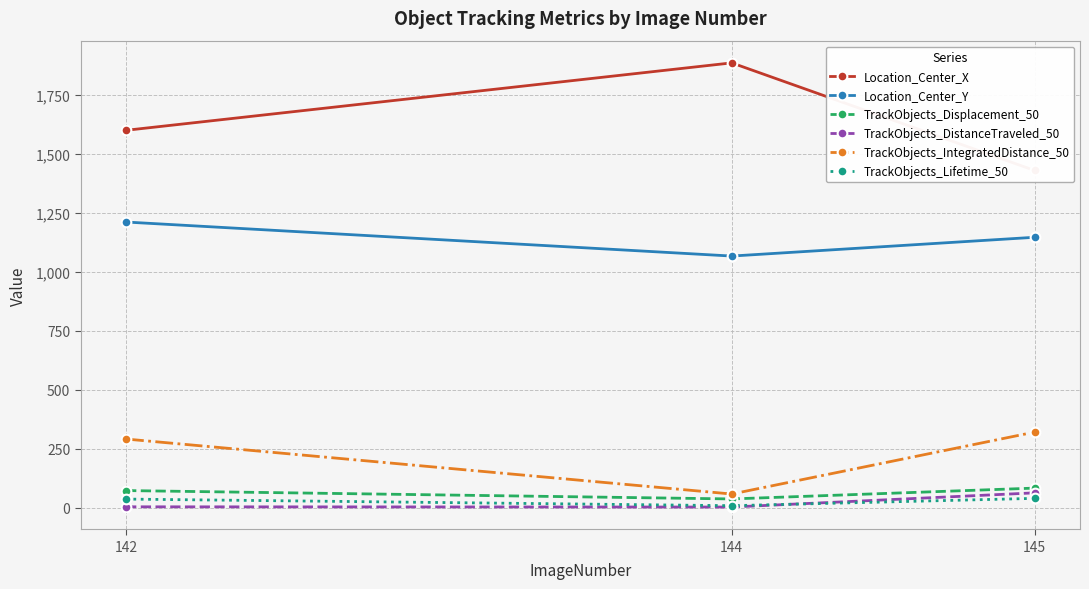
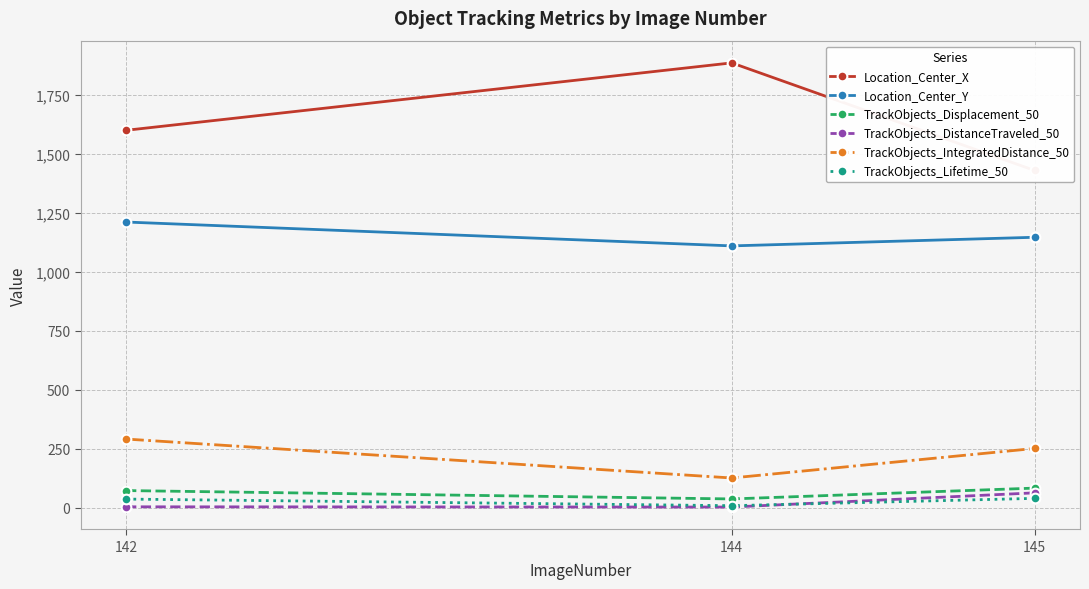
  {
    "Location_Center_X": {
      "142": "1,600",
      "144": "1,880"
    },
    "Location_Center_Y": {
      "142": "1,210",
-     "144": "1,070",
+     "144": "1,110",
      "145": "1,150"
    },
    "TrackObjects_DistanceTraveled_50": {
      "142": "0",
      "145": "60"
    },
    "TrackObjects_IntegratedDistance_50": {
      "142": "290",
-     "144": "60",
-     "145": "320"
+     "144": "130",
+     "145": "250"
    }
  }
